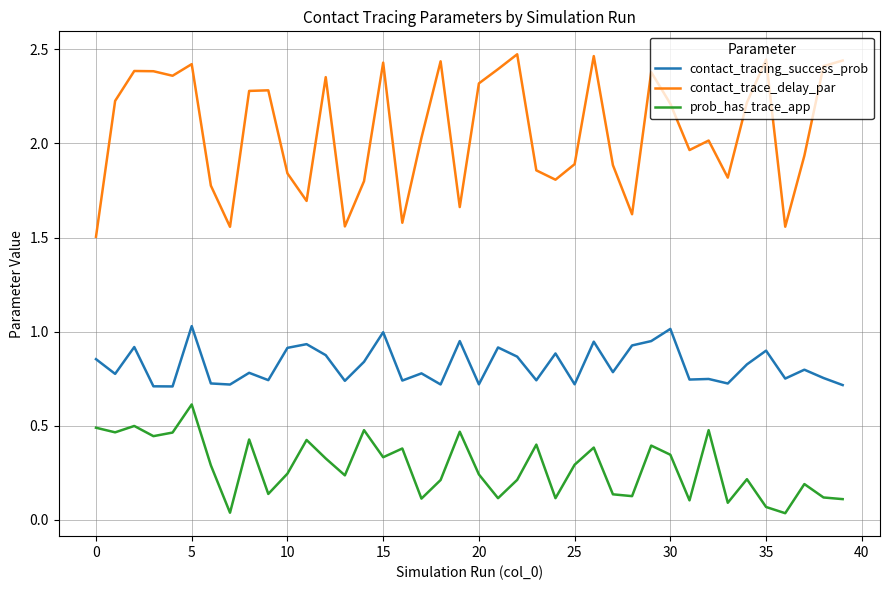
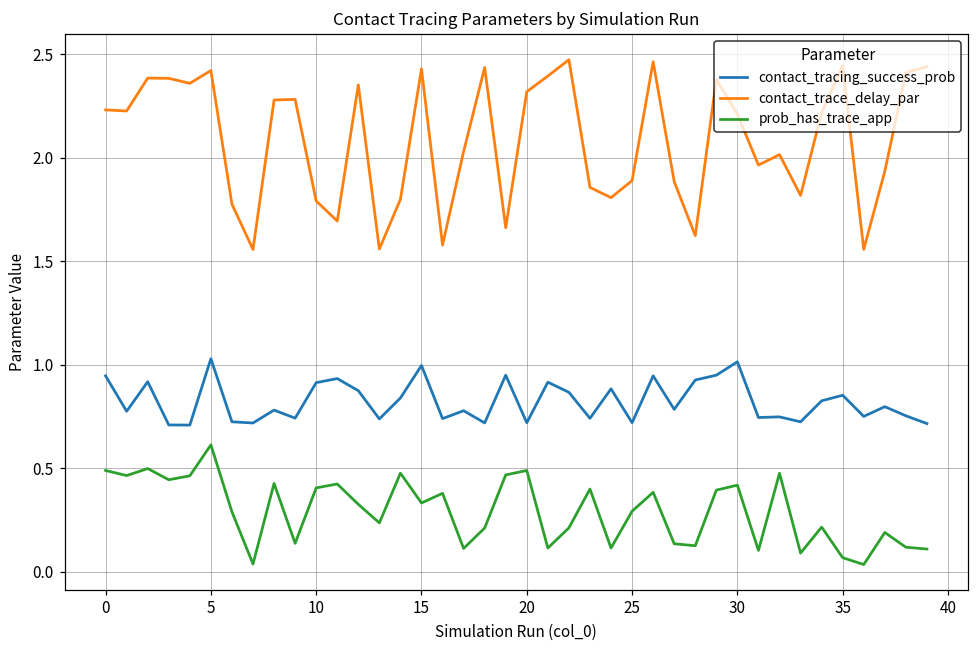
  {
    "contact_tracing_success_prob": {
-     "0": 0.85,
+     "0": 0.95,
      "5": 1.03,
      "10": 0.91,
      "15": 1.00,
      "20": 0.72,
      "25": 0.72,
      "30": 1.01,
-     "35": 0.90
+     "35": 0.85
    },
    "contact_trace_delay_par": {
-     "0": 1.50,
+     "0": 2.23,
      "5": 2.42,
-     "10": 1.84,
+     "10": 1.79,
      "15": 2.43,
      "20": 2.32,
      "25": 1.89
    },
    "prob_has_trace_app": {
      "0": 0.49,
      "5": 0.61,
-     "10": 0.25,
+     "10": 0.41,
      "15": 0.33,
-     "20": 0.24,
+     "20": 0.49,
      "25": 0.29,
-     "30": 0.35,
+     "30": 0.42,
      "35": 0.07
    }
  }
